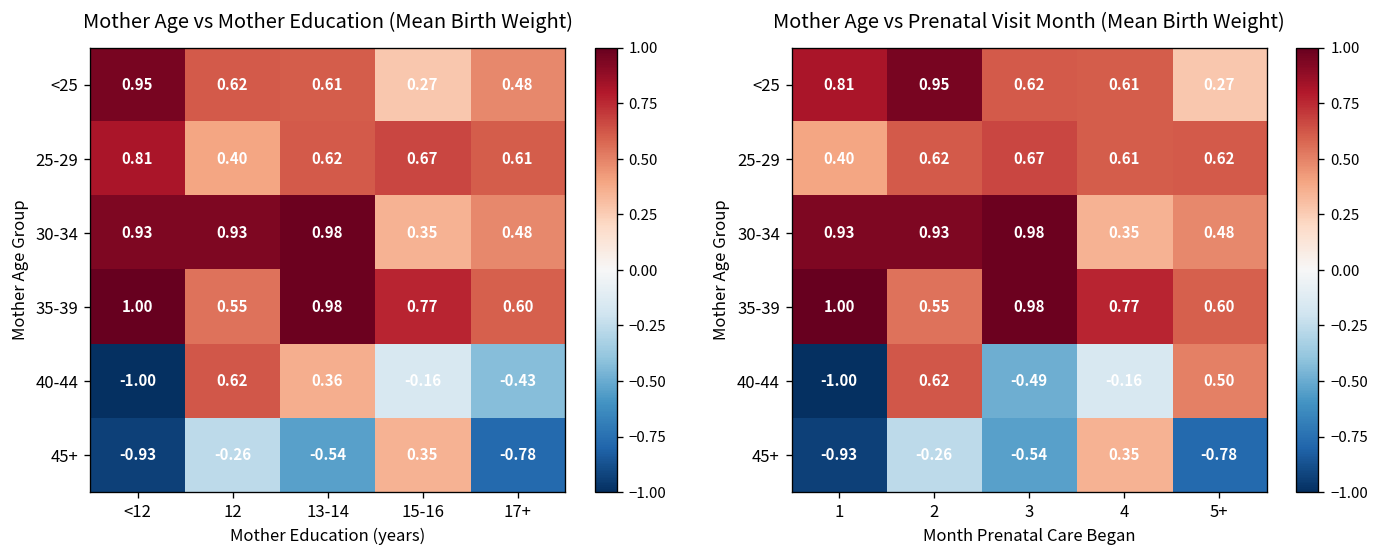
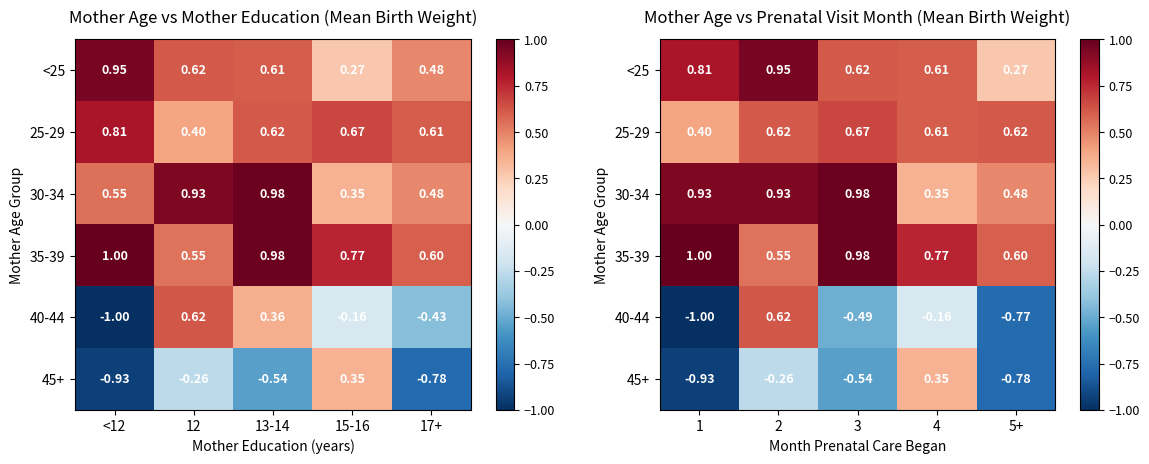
  {
    "Mother Age vs Mother Education (Mean Birth Weight)": {
      "<25": {
        "<12": 0.95,
        "12": 0.62,
        "13-14": 0.61,
        "15-16": 0.27,
        "17+": 0.48
      },
      "25-29": {
        "<12": 0.81,
        "12": 0.40,
        "13-14": 0.62,
        "15-16": 0.67,
        "17+": 0.61
      },
      "30-34": {
-       "<12": 0.93,
+       "<12": 0.55,
        "12": 0.93,
        "13-14": 0.98,
        "15-16": 0.35,
        "17+": 0.48
      },
      "35-39": {
        "<12": 1.00,
        "12": 0.55,
        "13-14": 0.98,
        "15-16": 0.77,
        "17+": 0.60
      },
      "40-44": {
        "<12": -1.00,
        "12": 0.62,
        "13-14": 0.36,
        "17+": -0.43
      },
      "45+": {
        "<12": -0.93,
        "12": -0.26,
        "13-14": -0.54,
        "15-16": 0.35,
        "17+": -0.78
      }
    },
    "Mother Age vs Prenatal Visit Month (Mean Birth Weight)": {
      "<25": {
        "1": 0.81,
        "2": 0.95,
        "3": 0.62,
        "4": 0.61,
        "5+": 0.27
      },
      "25-29": {
        "1": 0.40,
        "2": 0.62,
        "3": 0.67,
        "4": 0.61,
        "5+": 0.62
      },
      "30-34": {
        "1": 0.93,
        "2": 0.93,
        "3": 0.98,
        "4": 0.35,
        "5+": 0.48
      },
      "35-39": {
        "1": 1.00,
        "2": 0.55,
        "3": 0.98,
        "4": 0.77,
        "5+": 0.60
      },
      "40-44": {
        "1": -1.00,
        "2": 0.62,
        "3": -0.49,
-       "5+": 0.50
+       "5+": -0.77
      },
      "45+": {
        "1": -0.93,
        "2": -0.26,
        "3": -0.54,
        "4": 0.35,
        "5+": -0.78
      }
    }
  }
